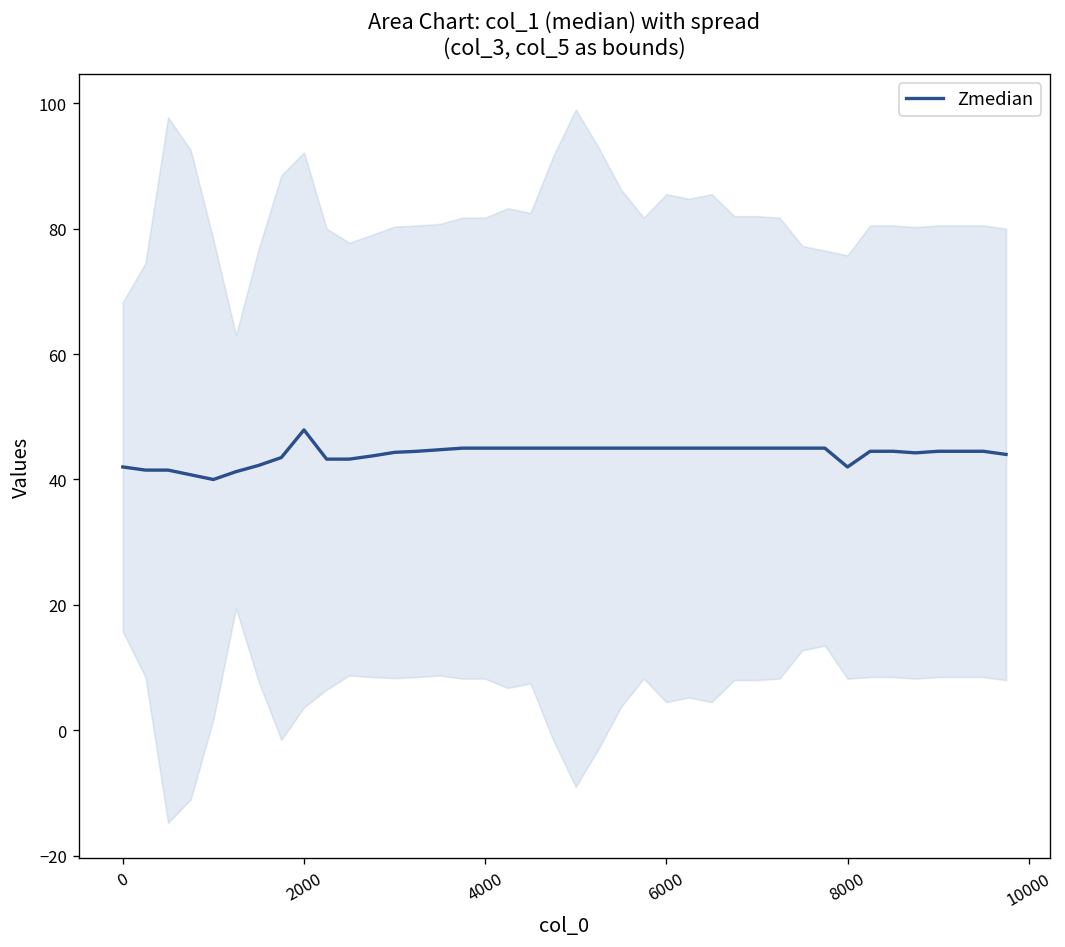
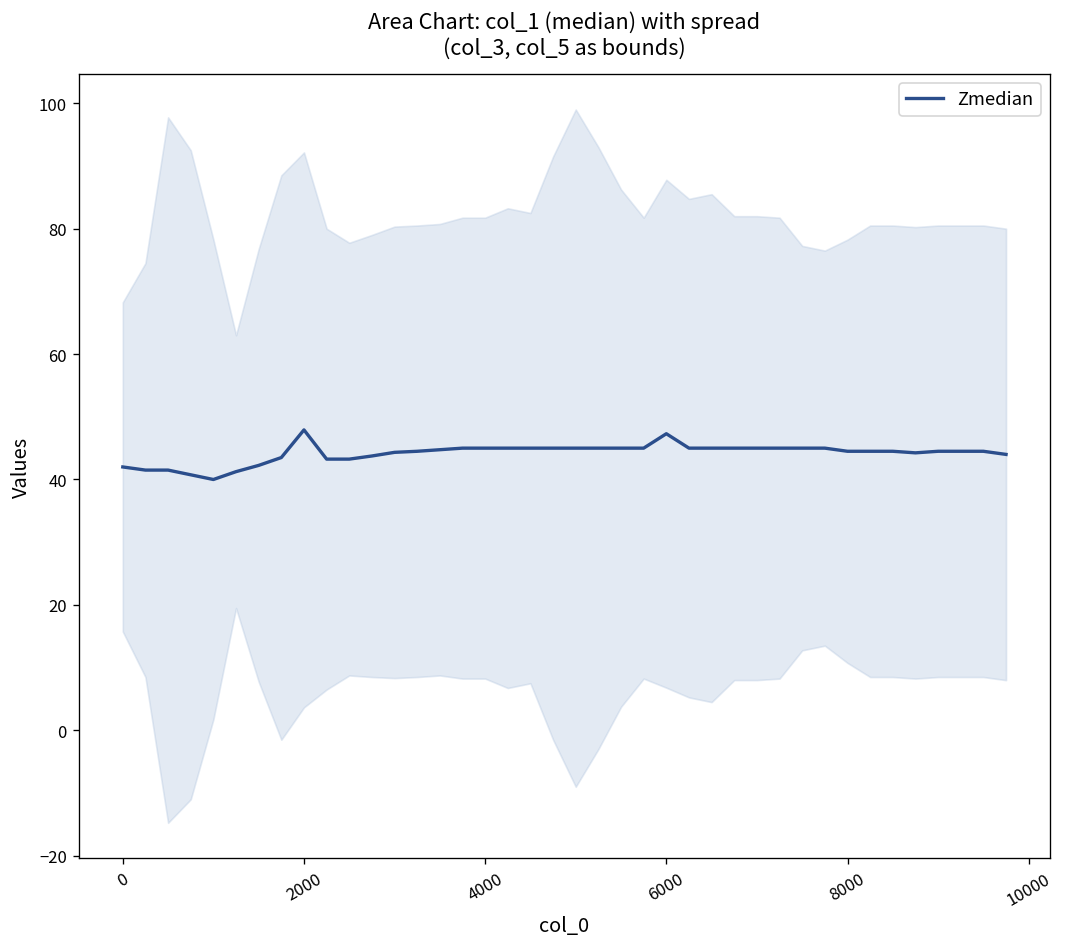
  {
    "Zmedian": {
      "0": 42,
      "2000": 48,
      "4000": 45,
-     "6000": 45,
-     "8000": 42
+     "6000": 47,
+     "8000": 45
    }
  }
